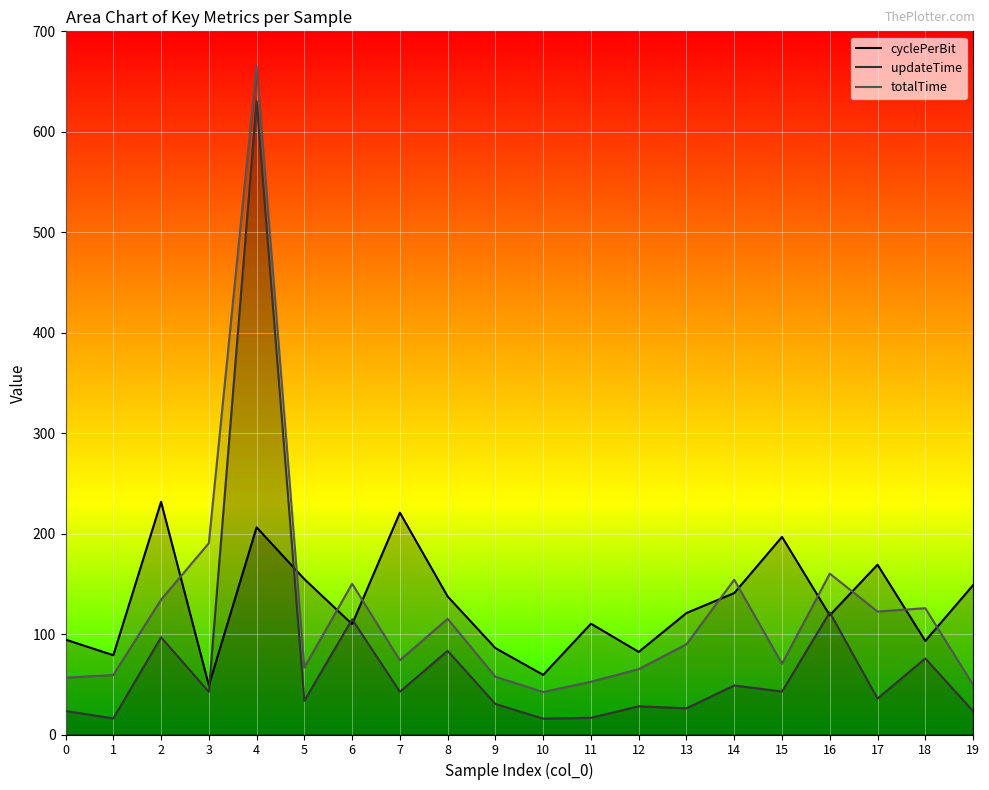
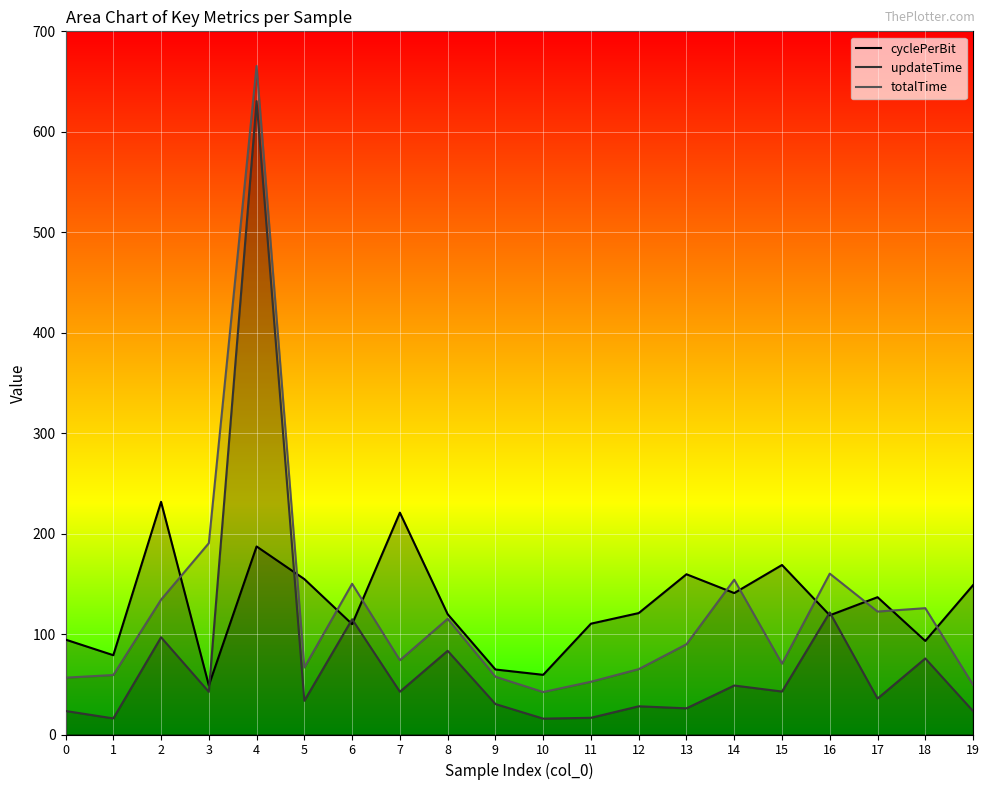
  {
    "cyclePerBit": {
      "0": 94,
      "1": 79,
      "2": 232,
      "3": 49,
-     "4": 206,
+     "4": 187,
      "5": 155,
      "6": 110,
      "7": 221,
-     "8": 137,
-     "9": 86,
+     "8": 120,
+     "9": 65,
      "10": 59,
      "11": 110,
-     "12": 82,
-     "13": 121,
+     "12": 121,
+     "13": 160,
      "14": 141,
-     "15": 197,
+     "15": 169,
      "16": 119,
-     "17": 169,
+     "17": 137,
      "18": 93,
      "19": 149
    }
  }
